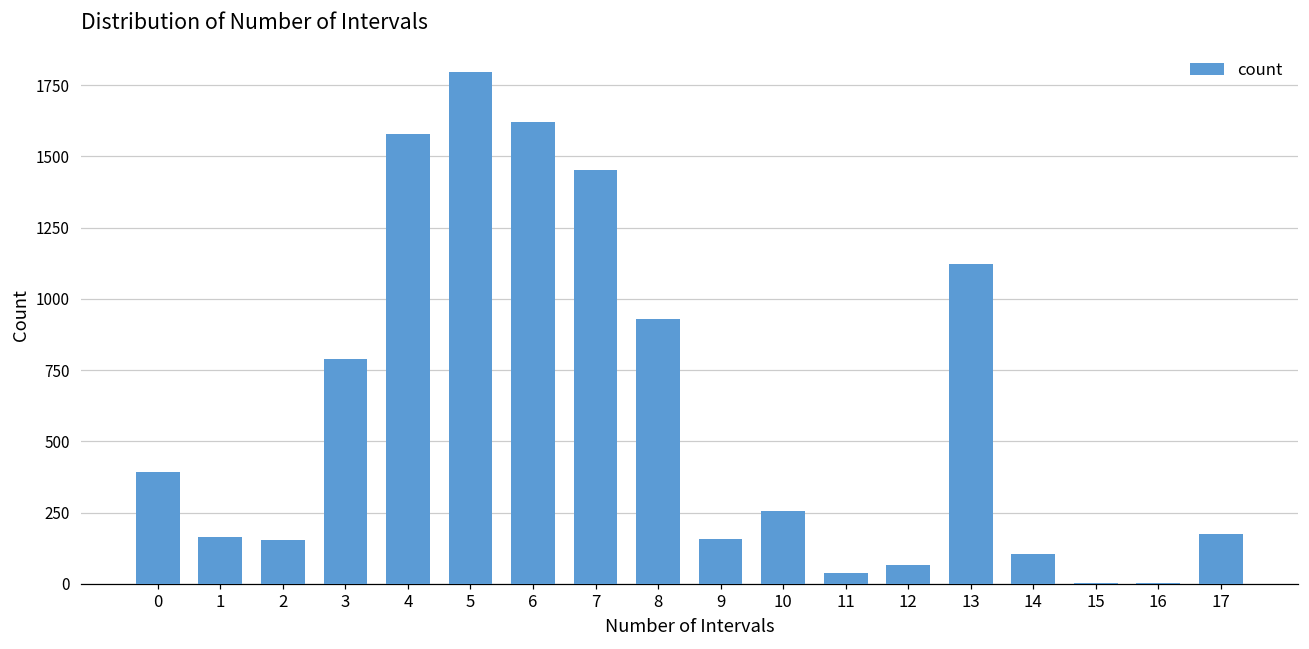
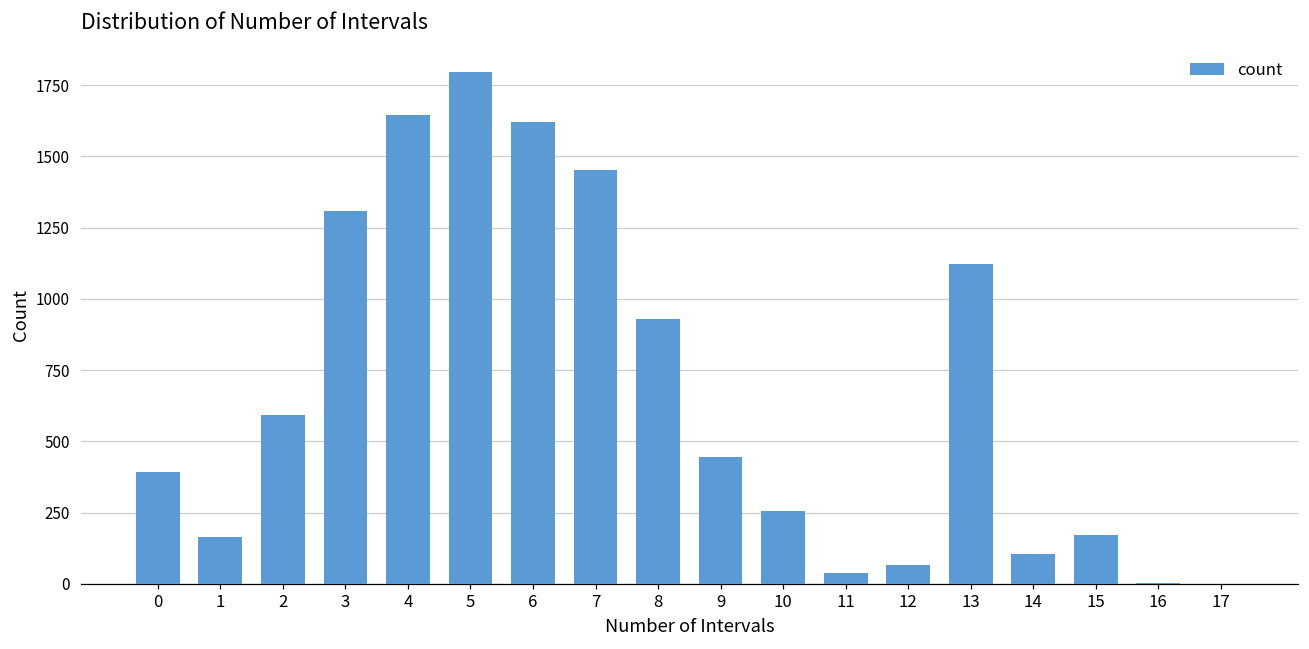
  {
    "0": 390,
    "1": 160,
-   "2": 150,
-   "3": 790,
-   "4": 1580,
+   "2": 590,
+   "3": 1310,
+   "4": 1650,
    "5": 1790,
    "6": 1620,
    "7": 1450,
    "8": 930,
-   "9": 160,
+   "9": 450,
    "10": 260,
    "11": 40,
    "12": 70,
    "13": 1120,
    "14": 110,
-   "15": 0,
-   "17": 180
+   "15": 170,
+   "17": 0
  }
